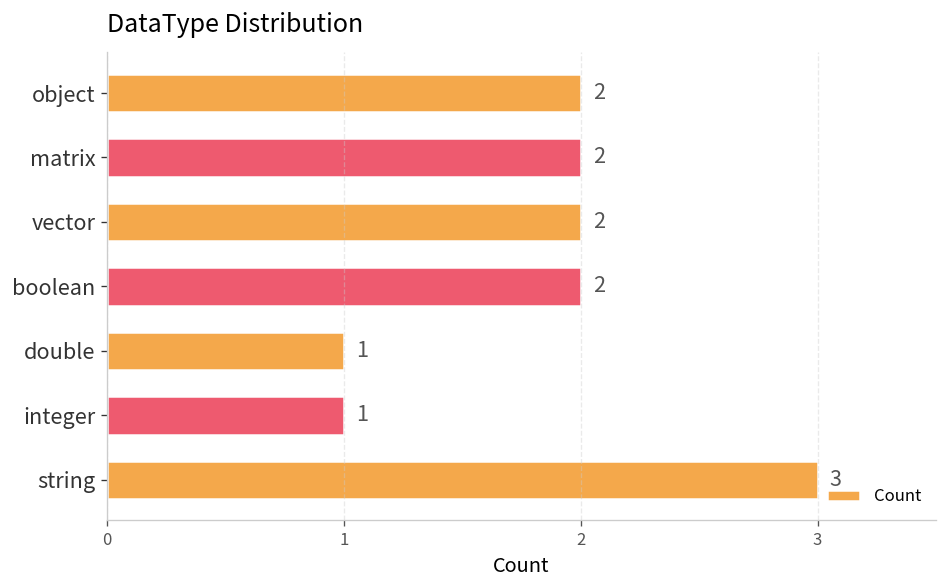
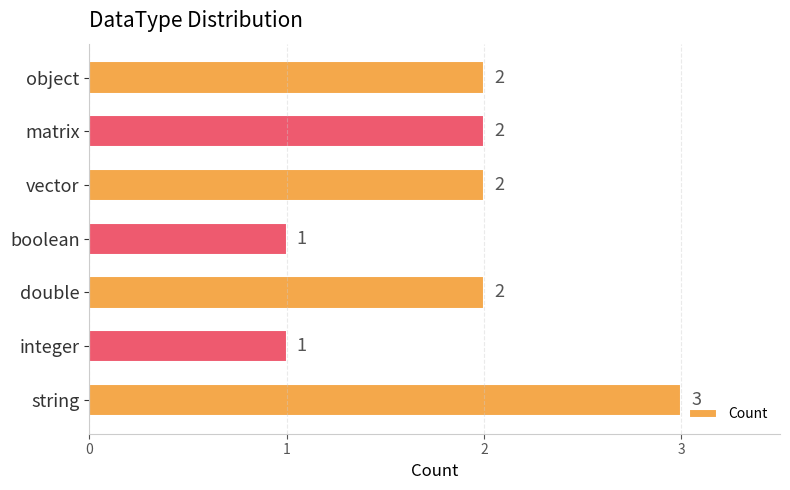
  {
    "object": 2,
    "matrix": 2,
    "vector": 2,
-   "boolean": 2,
-   "double": 1,
+   "boolean": 1,
+   "double": 2,
    "integer": 1,
    "string": 3
  }
